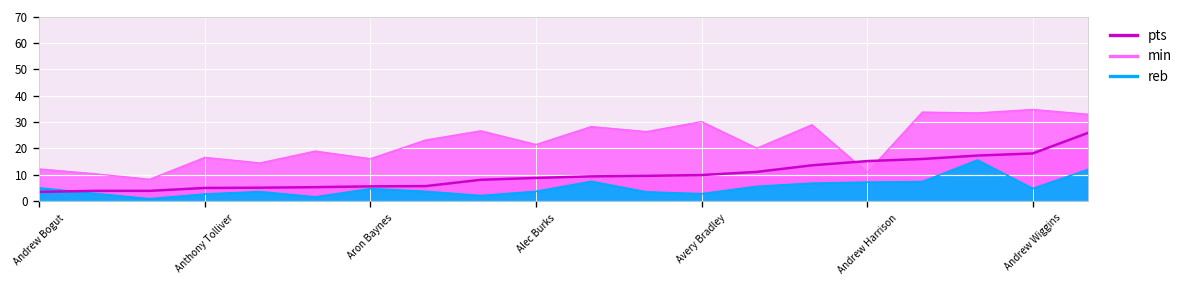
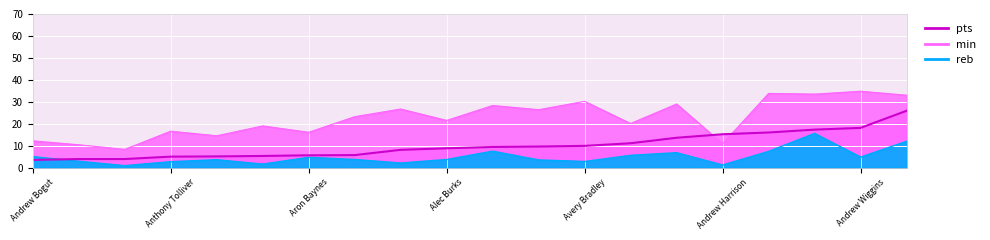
  {
    "min": {
      "Anthony Tolliver": 17,
      "Alec Burks": 22,
      "Avery Bradley": 30,
      "Andrew Harrison": 11
    },
    "pts": {
      "Anthony Tolliver": 5,
      "Alec Burks": 9,
      "Avery Bradley": 10,
      "Andrew Harrison": 15
    },
    "reb": {
      "Anthony Tolliver": 3,
      "Alec Burks": 4,
      "Avery Bradley": 3,
-     "Andrew Harrison": 7
+     "Andrew Harrison": 1
    }
  }
